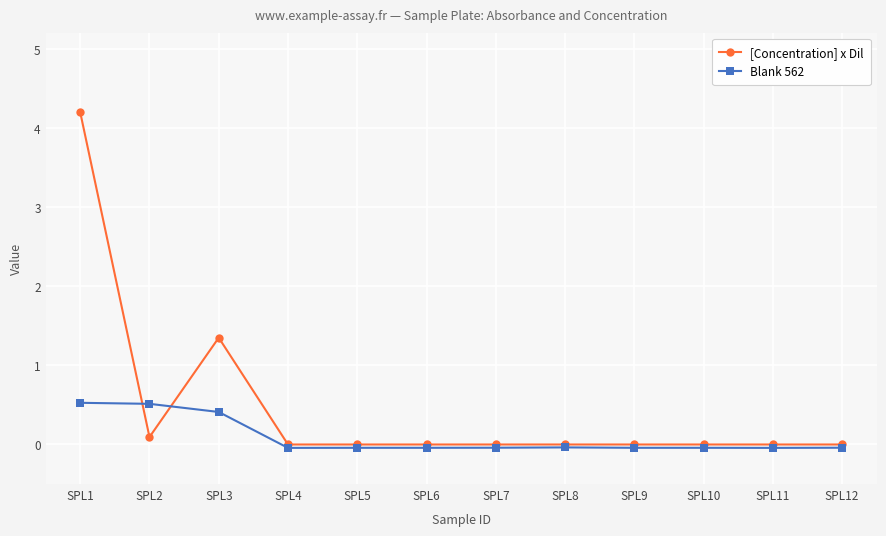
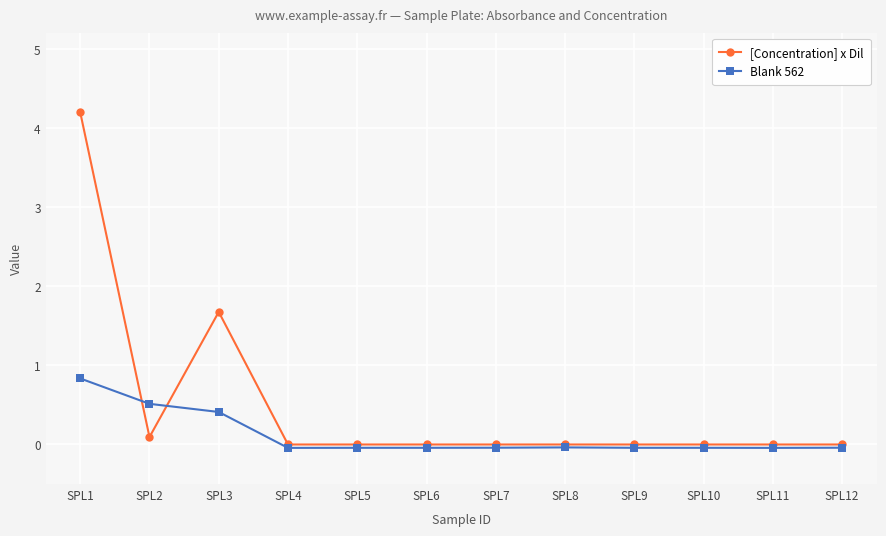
  {
    "[Concentration] x Dil": {
      "SPL1": 4.2,
      "SPL2": 0.1,
-     "SPL3": 1.4,
+     "SPL3": 1.7,
      "SPL4": 0.0,
      "SPL5": 0.0,
      "SPL6": 0.0,
      "SPL7": 0.0,
      "SPL8": 0.0,
      "SPL9": 0.0,
      "SPL10": 0.0,
      "SPL11": 0.0,
      "SPL12": 0.0
    },
    "Blank 562": {
-     "SPL1": 0.5,
+     "SPL1": 0.8,
      "SPL2": 0.5,
      "SPL3": 0.4,
      "SPL4": 0.0,
      "SPL5": 0.0,
      "SPL6": 0.0,
      "SPL7": 0.0,
      "SPL8": 0.0,
      "SPL9": 0.0,
      "SPL10": 0.0,
      "SPL11": 0.0,
      "SPL12": 0.0
    }
  }
